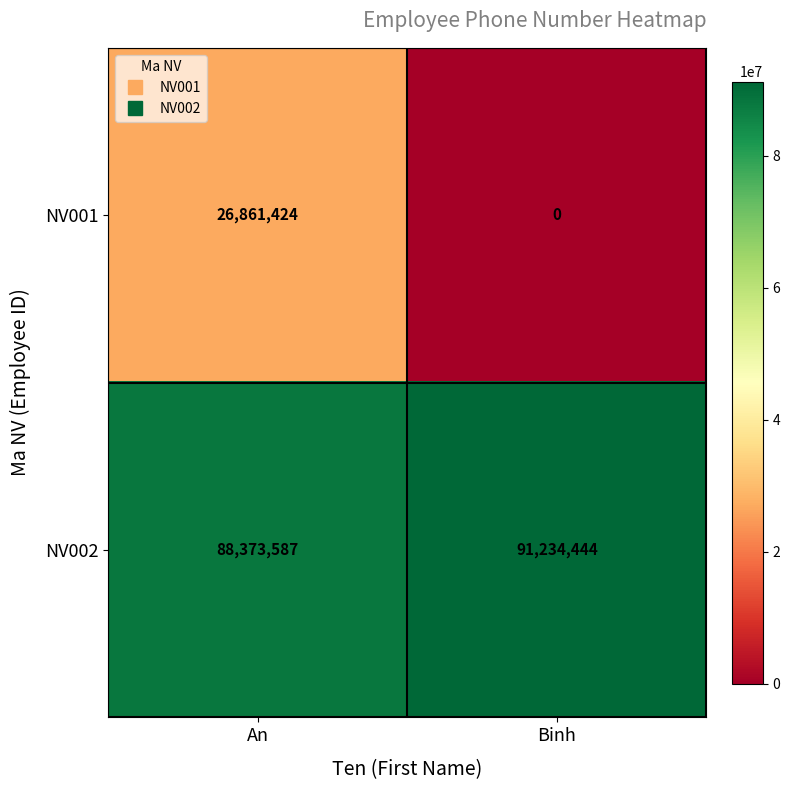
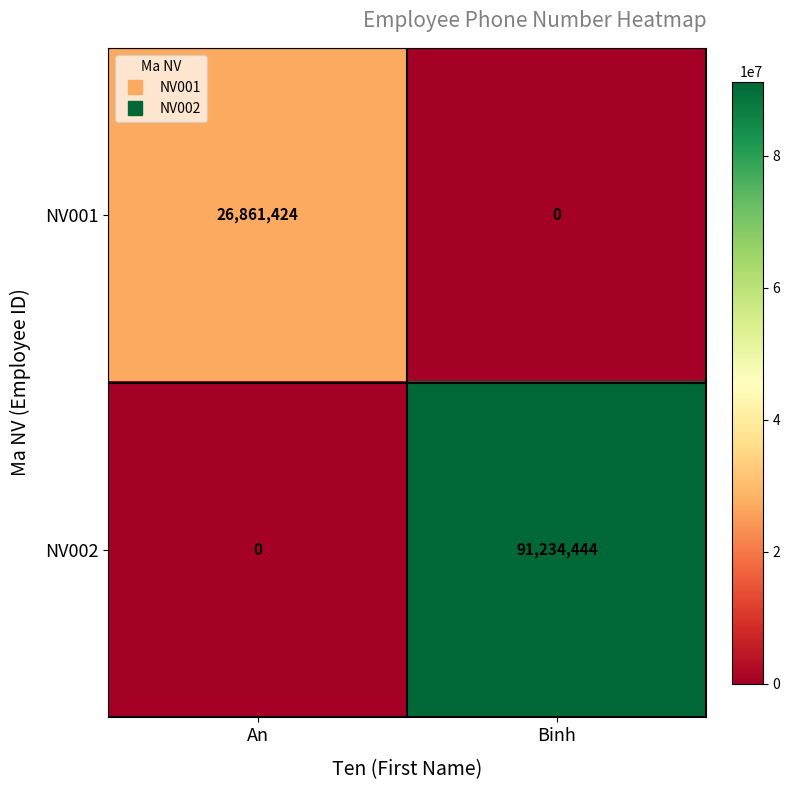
  {
    "NV001": {
      "An": "26,861,424",
      "Binh": "0"
    },
    "NV002": {
-     "An": "88,373,587",
+     "An": "0",
      "Binh": "91,234,444"
    }
  }
